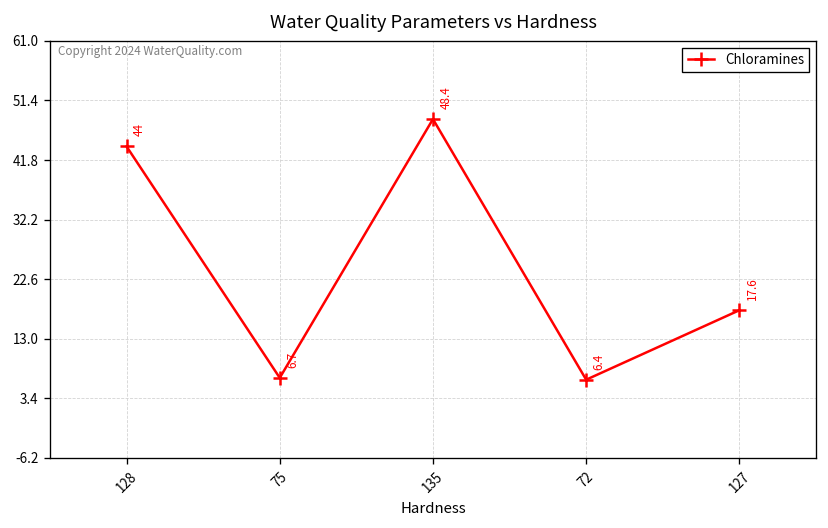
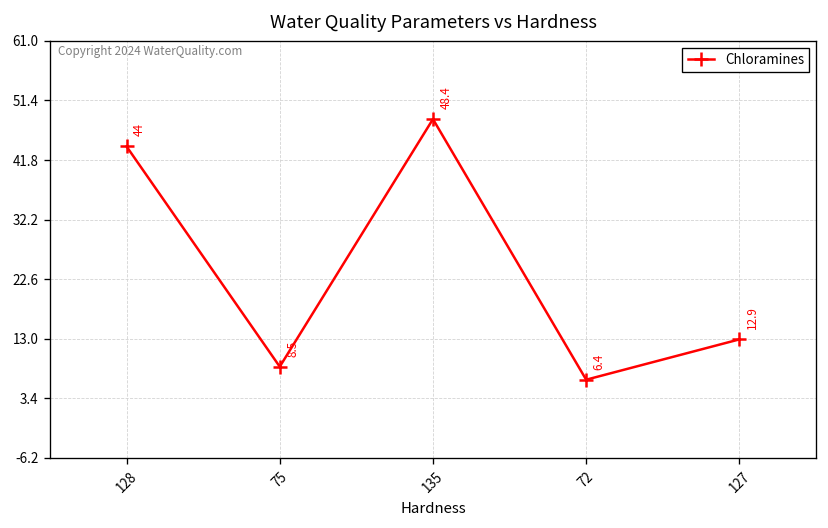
  {
    "128": 44,
-   "75": 6.7,
+   "75": 8.5,
    "135": 48.4,
    "72": 6.4,
-   "127": 17.6
+   "127": 12.9
  }
